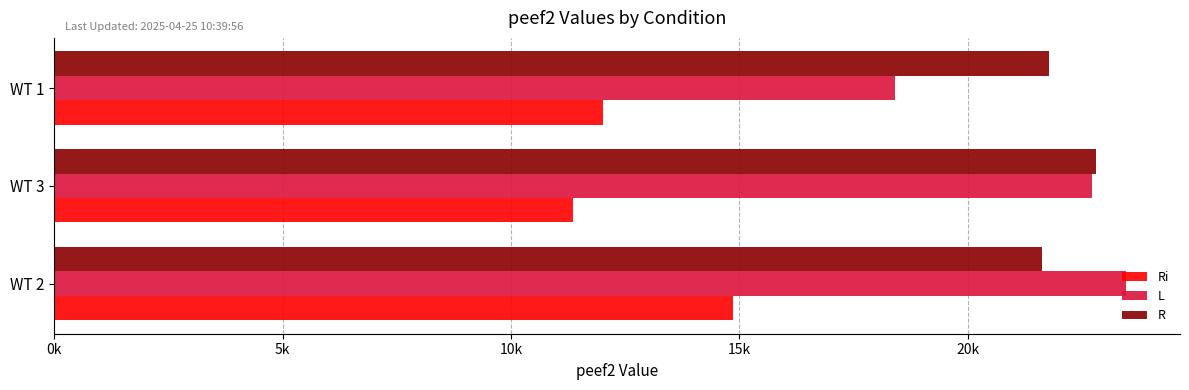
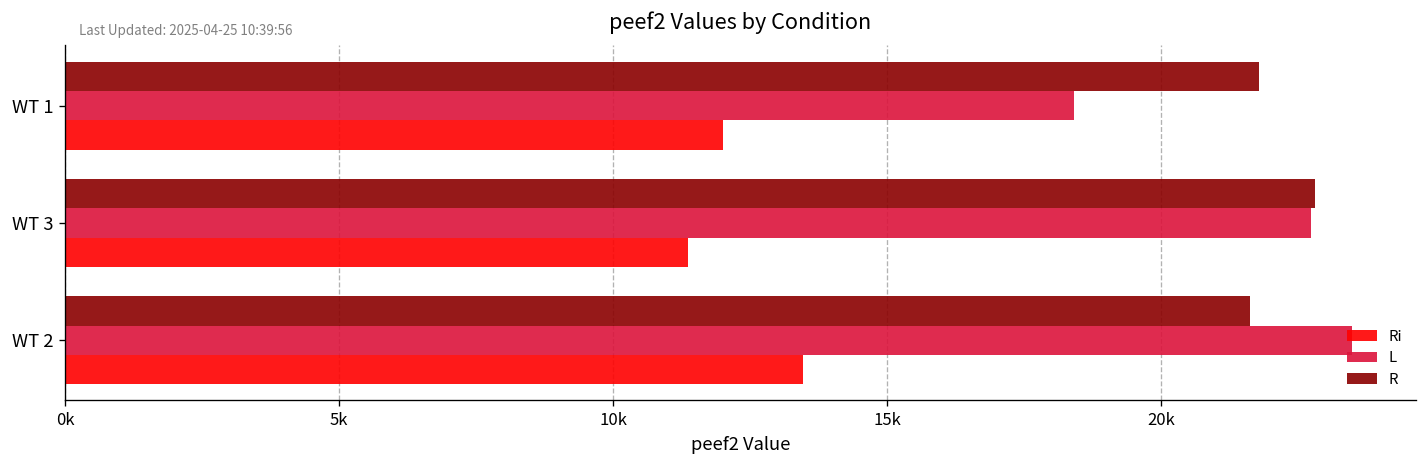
  {
    "Ri": {
      "WT 1": 12000,
      "WT 3": 11400,
-     "WT 2": 14900
+     "WT 2": 13500
    },
    "L": {
      "WT 1": 18400,
      "WT 3": 22700,
      "WT 2": 23500
    },
    "R": {
      "WT 1": 21800,
      "WT 3": 22800,
      "WT 2": 21600
    }
  }
